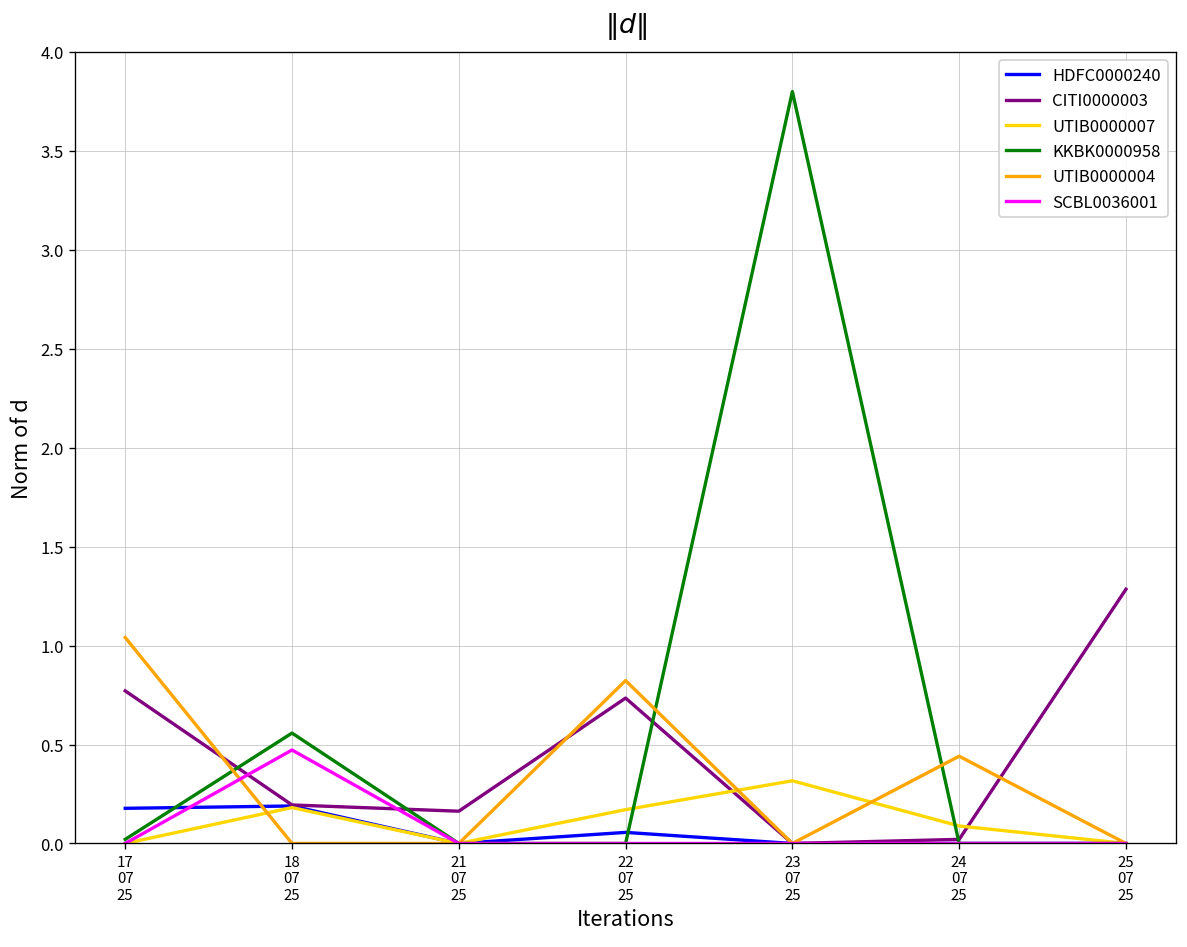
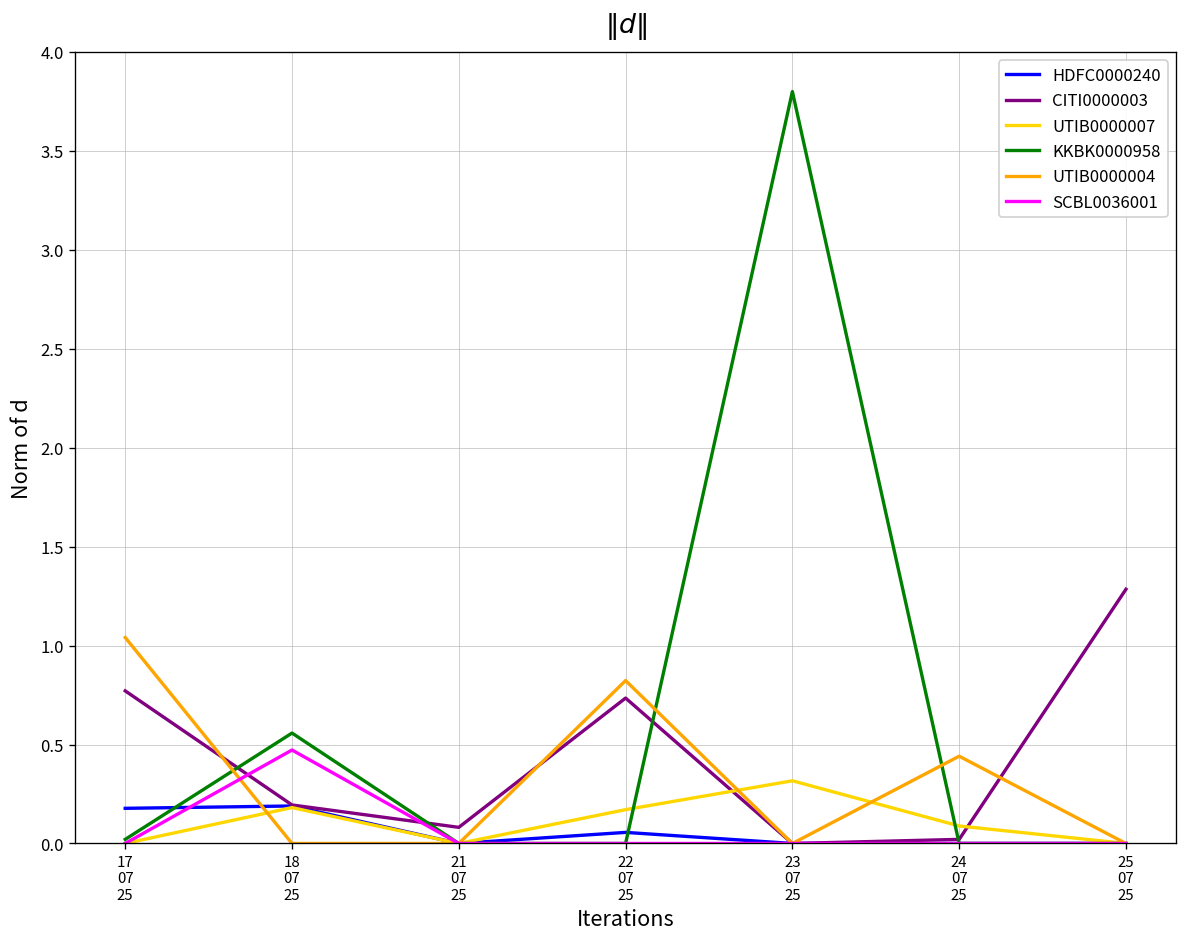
  {
    "HDFC0000240": {
      "17 07 25": 0.18,
      "22 07 25": 0.06
    },
    "CITI0000003": {
      "17 07 25": 0.77,
-     "21 07 25": 0.16,
+     "21 07 25": 0.08,
      "22 07 25": 0.73,
      "24 07 25": 0.02,
      "25 07 25": 1.28
    },
    "KKBK0000958": {
      "17 07 25": 0.02,
      "18 07 25": 0.56,
      "23 07 25": 3.80
    },
    "SCBL0036001": {
      "18 07 25": 0.47
    }
  }
